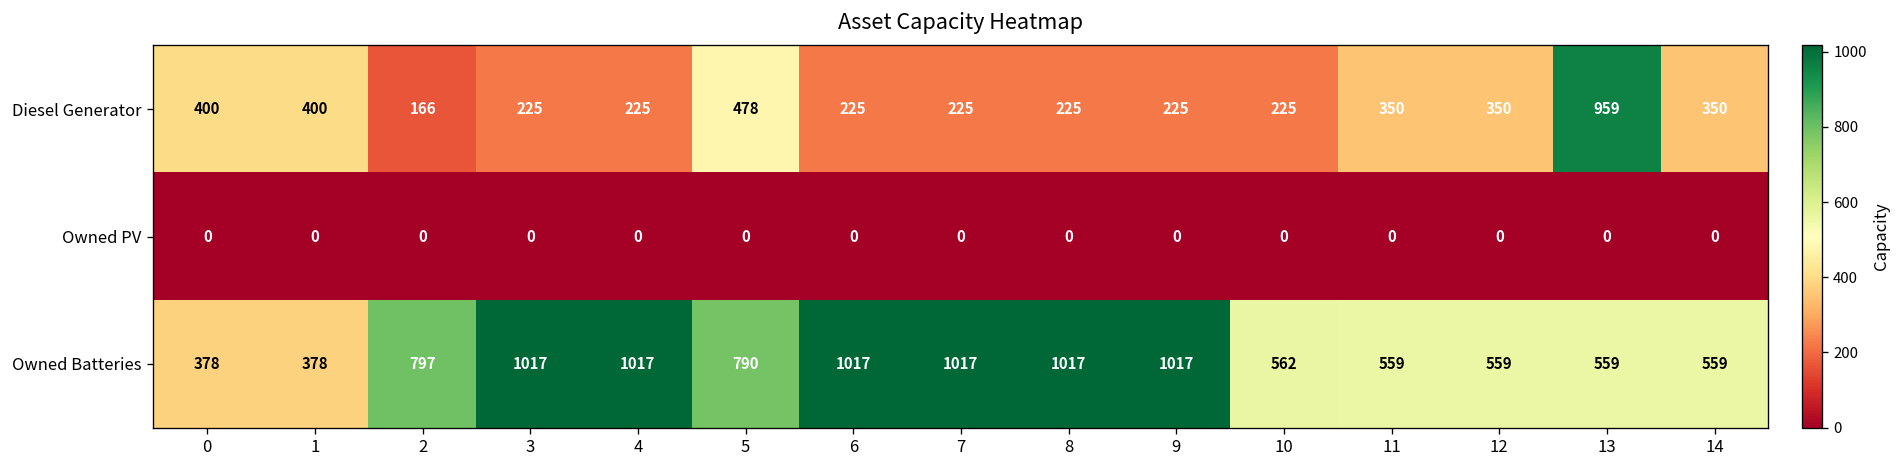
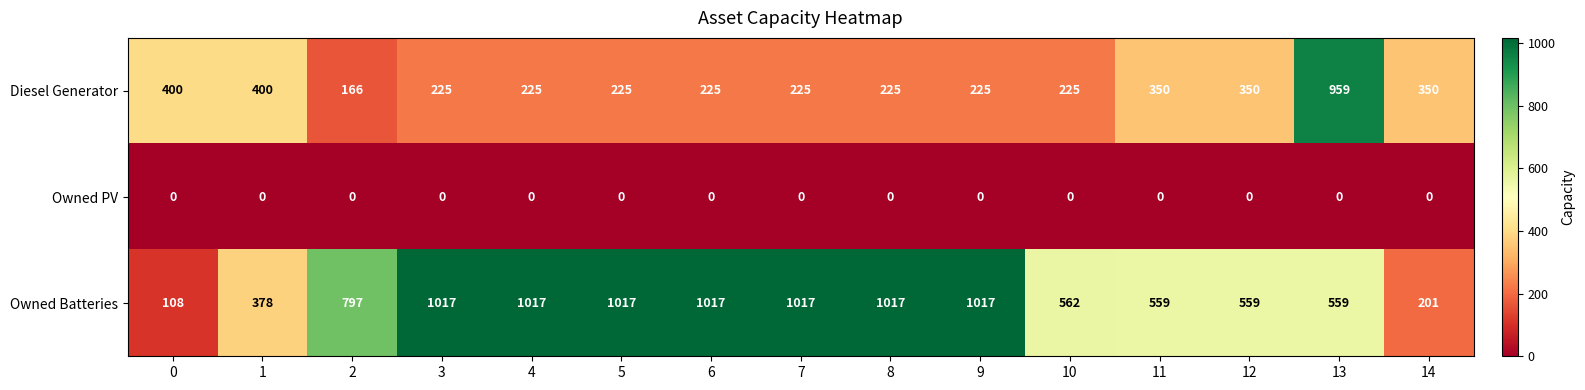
  {
    "Diesel Generator": {
      "0": 400,
      "1": 400,
      "2": 166,
      "3": 225,
      "4": 225,
-     "5": 478,
+     "5": 225,
      "6": 225,
      "7": 225,
      "8": 225,
      "9": 225,
      "10": 225,
      "11": 350,
      "12": 350,
      "13": 959,
      "14": 350
    },
    "Owned PV": {
      "0": 0,
      "1": 0,
      "2": 0,
      "3": 0,
      "4": 0,
      "5": 0,
      "6": 0,
      "7": 0,
      "8": 0,
      "9": 0,
      "10": 0,
      "11": 0,
      "12": 0,
      "13": 0,
      "14": 0
    },
    "Owned Batteries": {
-     "0": 378,
+     "0": 108,
      "1": 378,
      "2": 797,
      "3": 1017,
      "4": 1017,
-     "5": 790,
+     "5": 1017,
      "6": 1017,
      "7": 1017,
      "8": 1017,
      "9": 1017,
      "10": 562,
      "11": 559,
      "12": 559,
      "13": 559,
-     "14": 559
+     "14": 201
    }
  }
